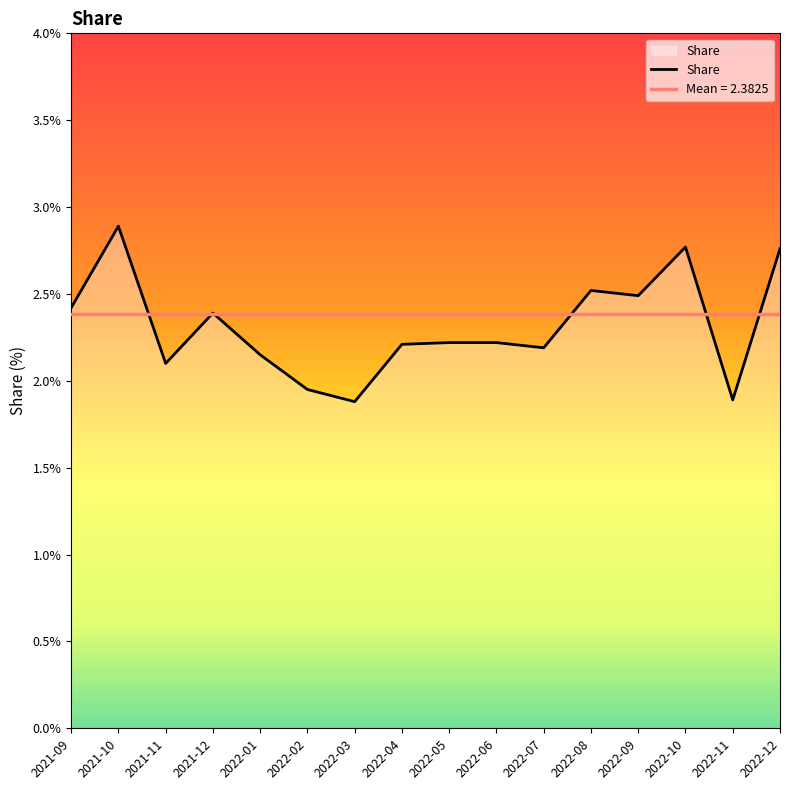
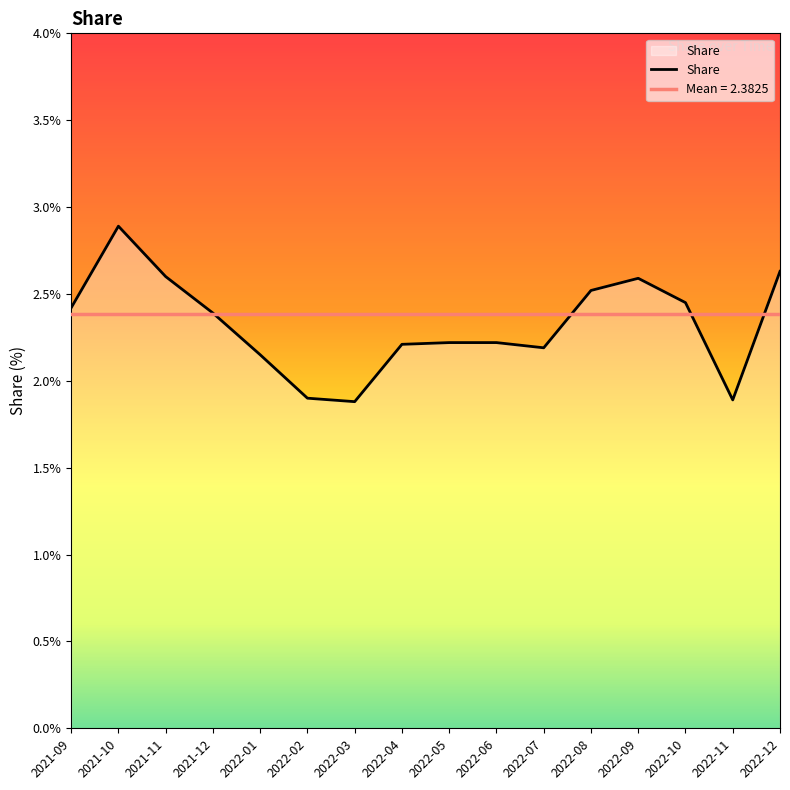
  {
    "2021-09": "2.42%",
    "2021-10": "2.89%",
-   "2021-11": "2.1%",
+   "2021-11": "2.6%",
    "2021-12": "2.39%",
    "2022-01": "2.15%",
-   "2022-02": "1.95%",
+   "2022-02": "1.90%",
    "2022-03": "1.88%",
    "2022-04": "2.21%",
    "2022-05": "2.22%",
    "2022-06": "2.22%",
    "2022-07": "2.19%",
    "2022-08": "2.52%",
-   "2022-09": "2.49%",
-   "2022-10": "2.77%",
+   "2022-09": "2.59%",
+   "2022-10": "2.45%",
    "2022-11": "1.89%",
-   "2022-12": "2.76%"
+   "2022-12": "2.63%"
  }
